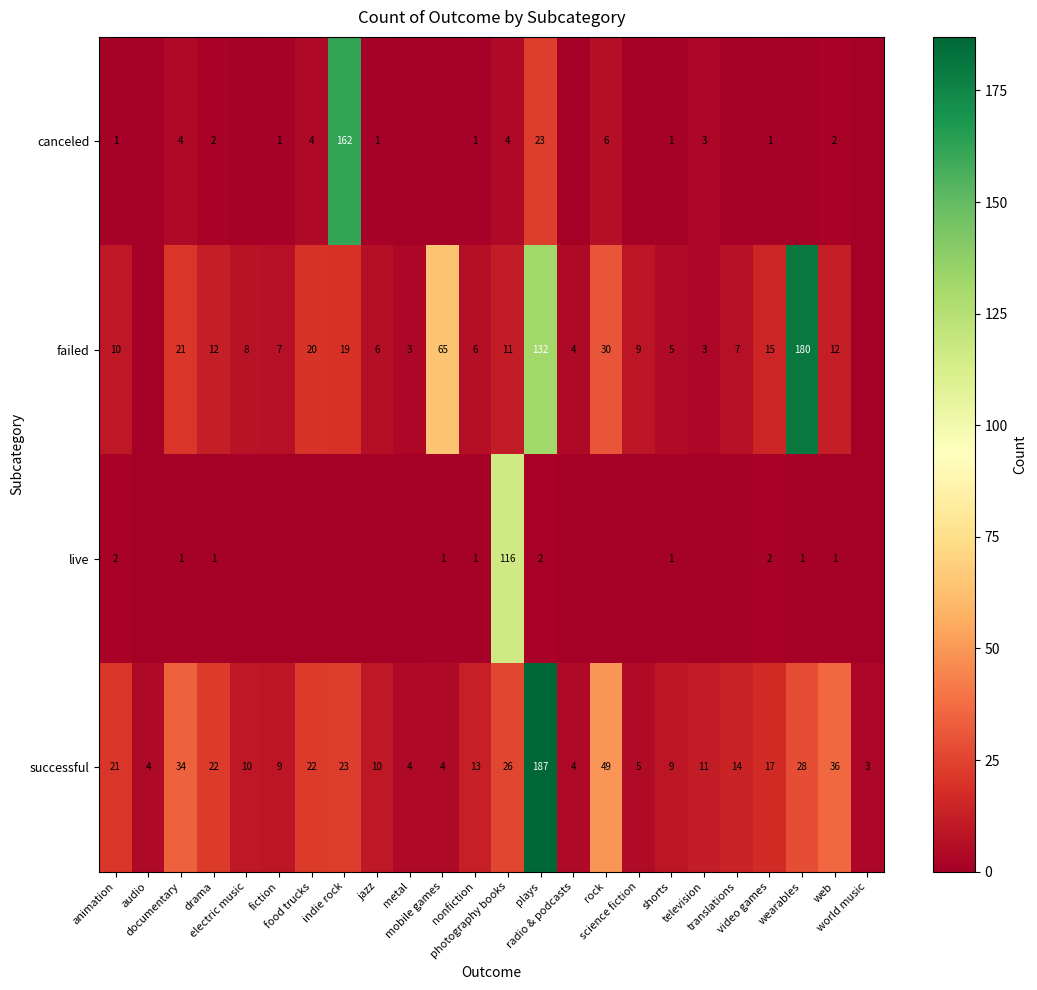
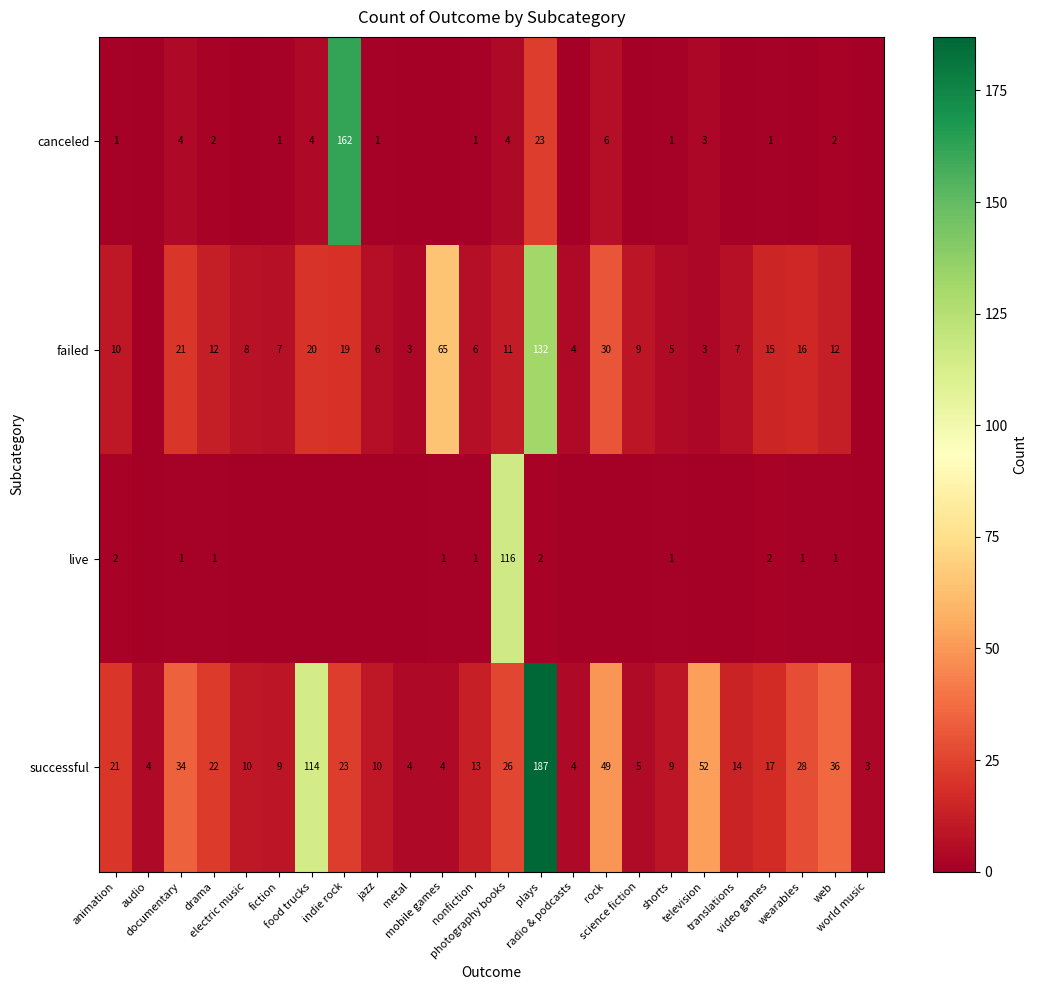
  {
    "canceled": {
      "animation": 1,
      "documentary": 4,
      "drama": 2,
      "fiction": 1,
      "food trucks": 4,
      "indie rock": 162,
      "jazz": 1,
      "nonfiction": 1,
      "photography books": 4,
      "plays": 23,
      "rock": 6,
      "shorts": 1,
      "television": 3,
      "video games": 1,
      "web": 2
    },
    "failed": {
      "animation": 10,
      "documentary": 21,
      "drama": 12,
      "electric music": 8,
      "fiction": 7,
      "food trucks": 20,
      "indie rock": 19,
      "jazz": 6,
      "metal": 3,
      "mobile games": 65,
      "nonfiction": 6,
      "photography books": 11,
      "plays": 132,
      "radio & podcasts": 4,
      "rock": 30,
      "science fiction": 9,
      "shorts": 5,
      "television": 3,
      "translations": 7,
      "video games": 15,
-     "wearables": 180,
+     "wearables": 16,
      "web": 12
    },
    "live": {
      "animation": 2,
      "documentary": 1,
      "drama": 1,
      "mobile games": 1,
      "nonfiction": 1,
      "photography books": 116,
      "plays": 2,
      "shorts": 1,
      "video games": 2,
      "wearables": 1,
      "web": 1
    },
    "successful": {
      "animation": 21,
      "audio": 4,
      "documentary": 34,
      "drama": 22,
      "electric music": 10,
      "fiction": 9,
-     "food trucks": 22,
+     "food trucks": 114,
      "indie rock": 23,
      "jazz": 10,
      "metal": 4,
      "mobile games": 4,
      "nonfiction": 13,
      "photography books": 26,
      "plays": 187,
      "radio & podcasts": 4,
      "rock": 49,
      "science fiction": 5,
      "shorts": 9,
-     "television": 11,
+     "television": 52,
      "translations": 14,
      "video games": 17,
      "wearables": 28,
      "web": 36,
      "world music": 3
    }
  }
